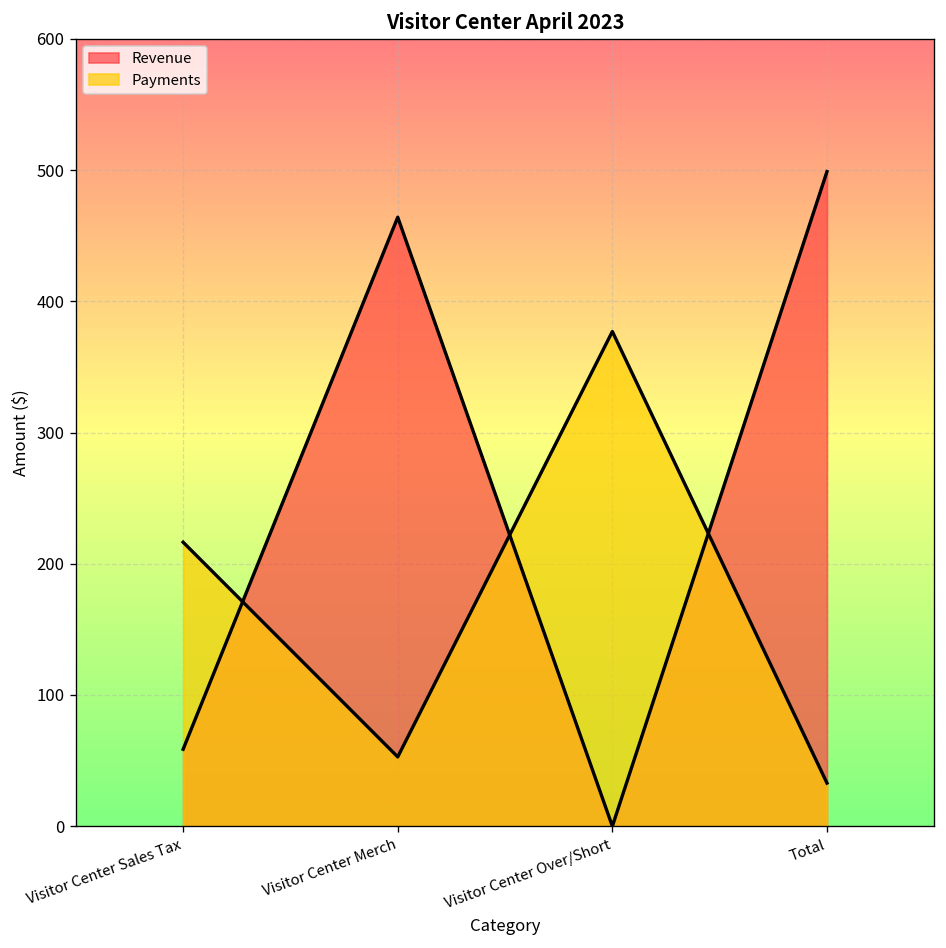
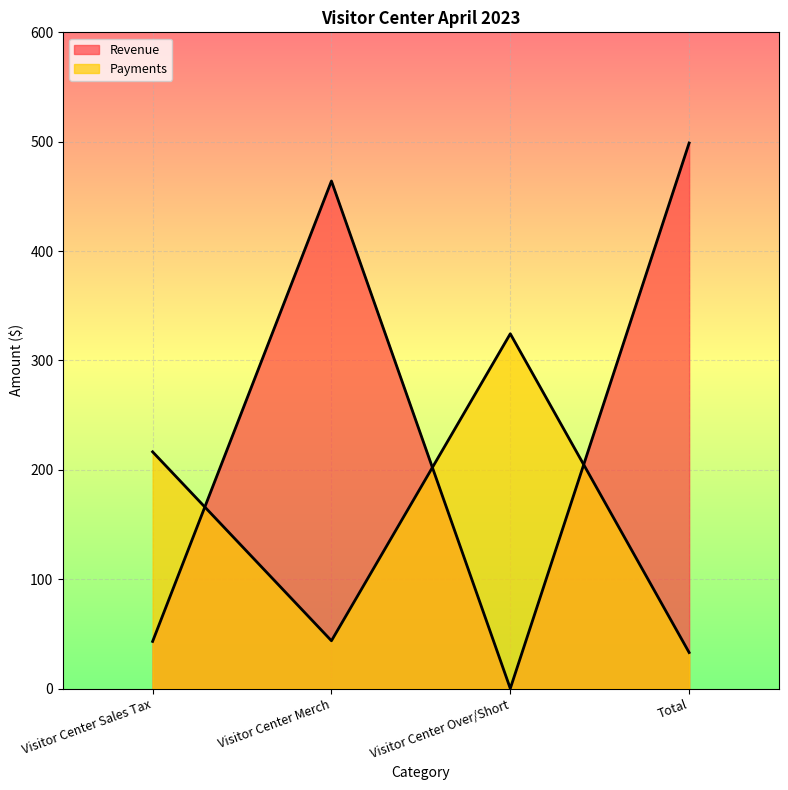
  {
    "Revenue": {
-     "Visitor Center Sales Tax": 59,
+     "Visitor Center Sales Tax": 43,
      "Visitor Center Merch": 464,
      "Visitor Center Over/Short": 0,
      "Total": 499
    },
    "Payments": {
      "Visitor Center Sales Tax": 216,
-     "Visitor Center Merch": 53,
-     "Visitor Center Over/Short": 377,
+     "Visitor Center Merch": 44,
+     "Visitor Center Over/Short": 324,
      "Total": 33
    }
  }
